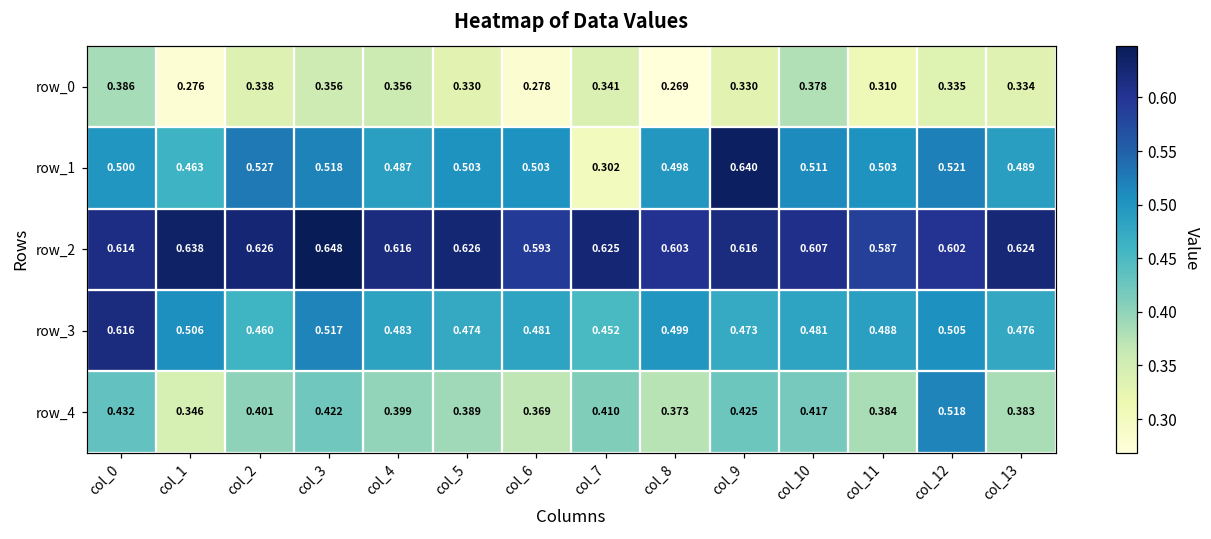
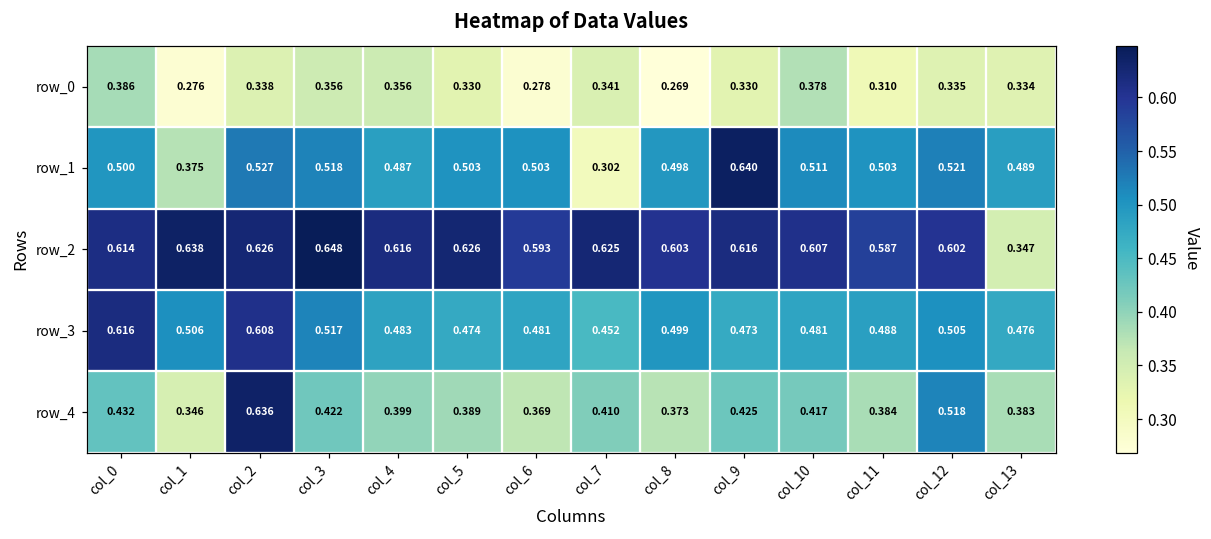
  {
    "row_0": {
      "col_0": 0.386,
      "col_1": 0.276,
      "col_2": 0.338,
      "col_3": 0.356,
      "col_4": 0.356,
      "col_5": 0.330,
      "col_6": 0.278,
      "col_7": 0.341,
      "col_8": 0.269,
      "col_9": 0.330,
      "col_10": 0.378,
      "col_11": 0.310,
      "col_12": 0.335,
      "col_13": 0.334
    },
    "row_1": {
      "col_0": 0.500,
-     "col_1": 0.463,
+     "col_1": 0.375,
      "col_2": 0.527,
      "col_3": 0.518,
      "col_4": 0.487,
      "col_5": 0.503,
      "col_6": 0.503,
      "col_7": 0.302,
      "col_8": 0.498,
      "col_9": 0.640,
      "col_10": 0.511,
      "col_11": 0.503,
      "col_12": 0.521,
      "col_13": 0.489
    },
    "row_2": {
      "col_0": 0.614,
      "col_1": 0.638,
      "col_2": 0.626,
      "col_3": 0.648,
      "col_4": 0.616,
      "col_5": 0.626,
      "col_6": 0.593,
      "col_7": 0.625,
      "col_8": 0.603,
      "col_9": 0.616,
      "col_10": 0.607,
      "col_11": 0.587,
      "col_12": 0.602,
-     "col_13": 0.624
+     "col_13": 0.347
    },
    "row_3": {
      "col_0": 0.616,
      "col_1": 0.506,
-     "col_2": 0.460,
+     "col_2": 0.608,
      "col_3": 0.517,
      "col_4": 0.483,
      "col_5": 0.474,
      "col_6": 0.481,
      "col_7": 0.452,
      "col_8": 0.499,
      "col_9": 0.473,
      "col_10": 0.481,
      "col_11": 0.488,
      "col_12": 0.505,
      "col_13": 0.476
    },
    "row_4": {
      "col_0": 0.432,
      "col_1": 0.346,
-     "col_2": 0.401,
+     "col_2": 0.636,
      "col_3": 0.422,
      "col_4": 0.399,
      "col_5": 0.389,
      "col_6": 0.369,
      "col_7": 0.410,
      "col_8": 0.373,
      "col_9": 0.425,
      "col_10": 0.417,
      "col_11": 0.384,
      "col_12": 0.518,
      "col_13": 0.383
    }
  }
